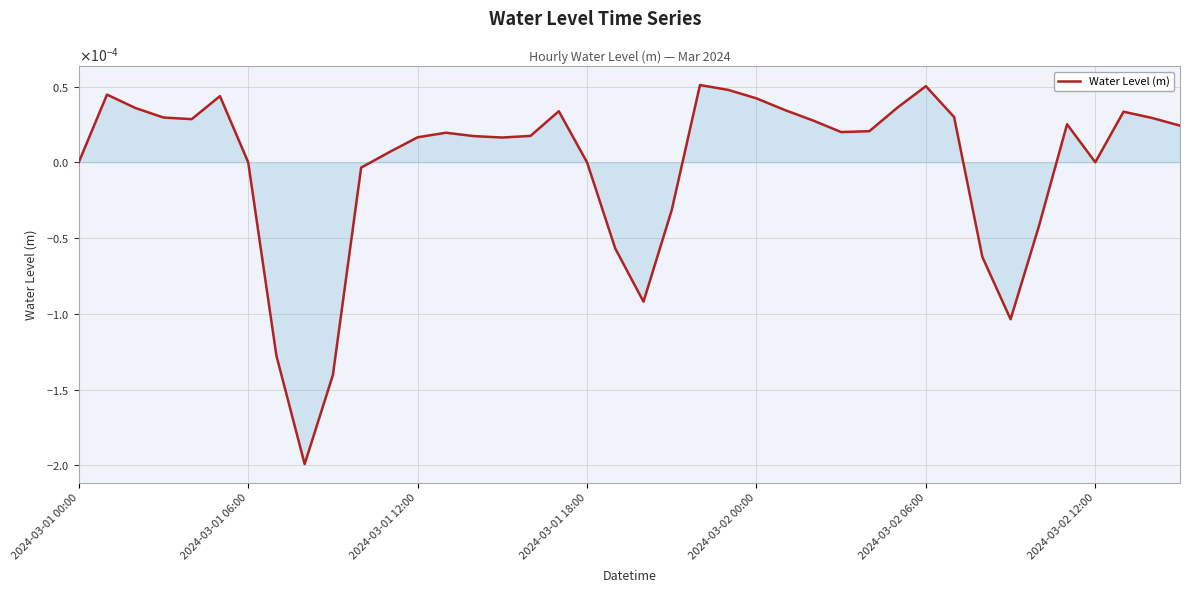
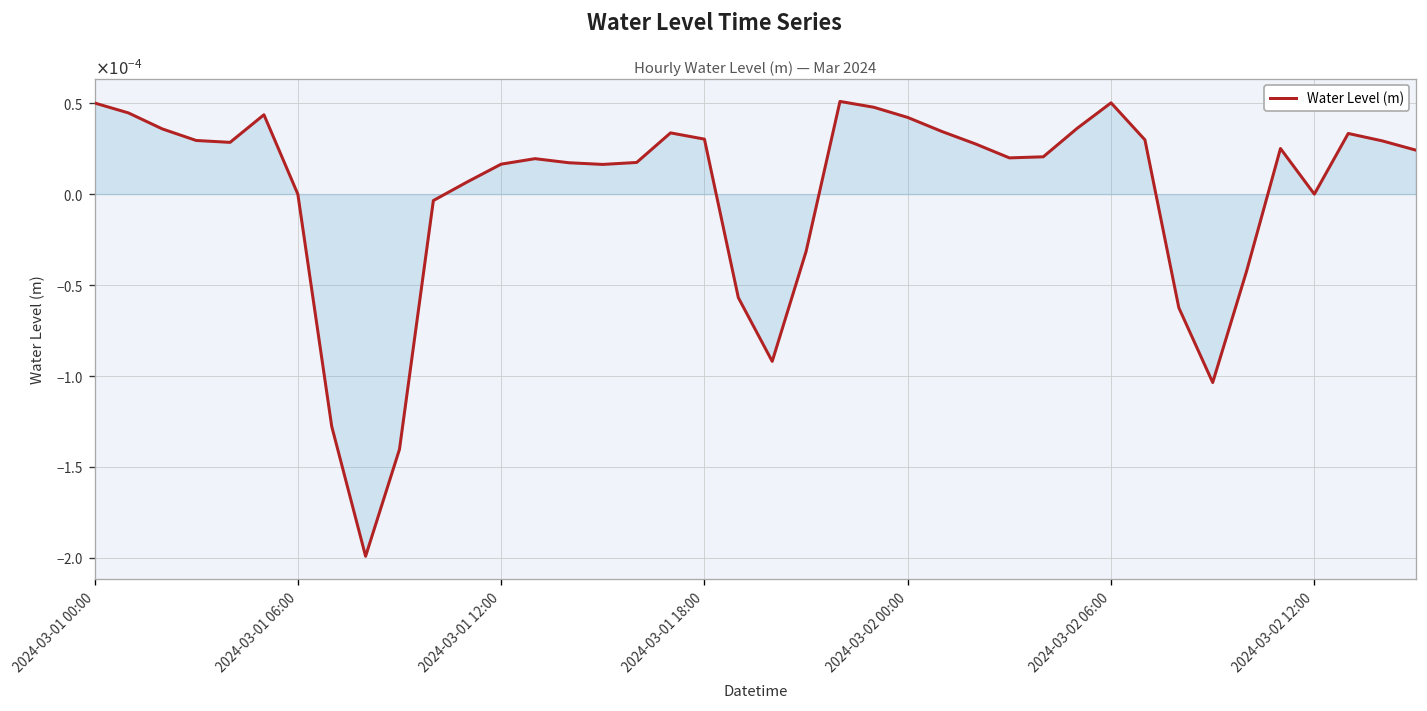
  {
    "Water Level (m)": {
-     "2024-03-01 00:00": 0.0000,
-     "2024-03-01 18:00": 0.00000
+     "2024-03-01 00:00": 0.0001,
+     "2024-03-01 18:00": 0.00003
    }
  }
